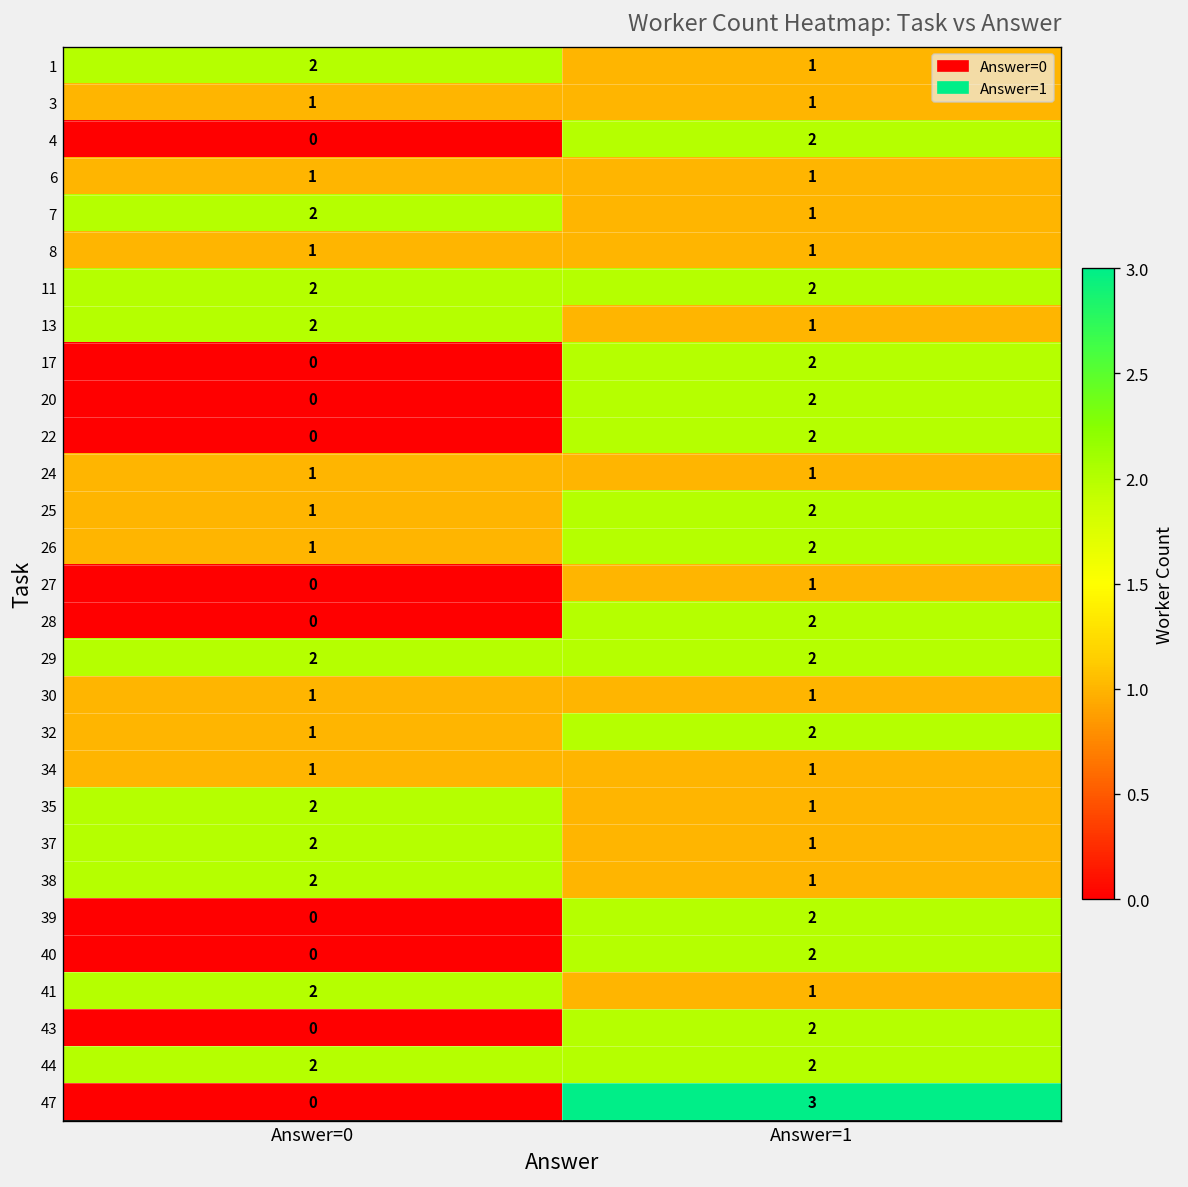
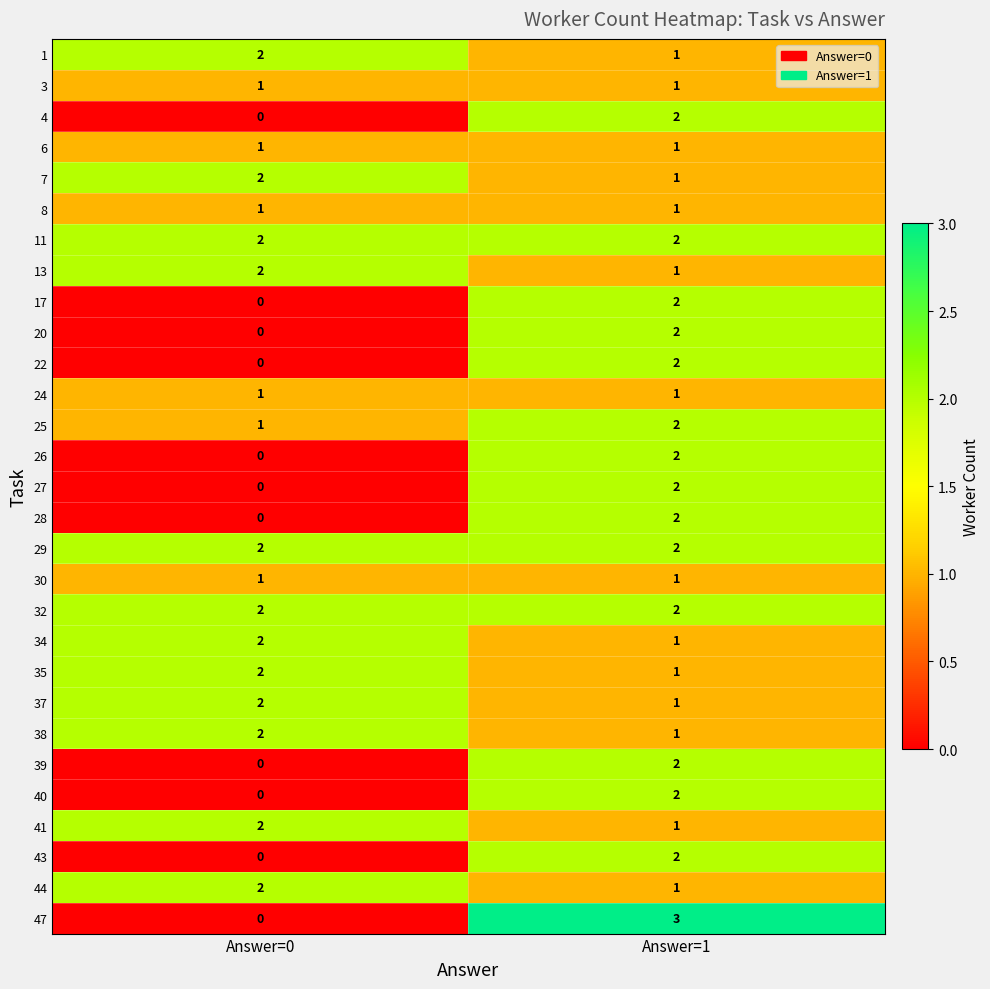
  {
    "1": {
      "Answer=0": 2,
      "Answer=1": 1
    },
    "3": {
      "Answer=0": 1,
      "Answer=1": 1
    },
    "4": {
      "Answer=0": 0,
      "Answer=1": 2
    },
    "6": {
      "Answer=0": 1,
      "Answer=1": 1
    },
    "7": {
      "Answer=0": 2,
      "Answer=1": 1
    },
    "8": {
      "Answer=0": 1,
      "Answer=1": 1
    },
    "11": {
      "Answer=0": 2,
      "Answer=1": 2
    },
    "13": {
      "Answer=0": 2,
      "Answer=1": 1
    },
    "17": {
      "Answer=0": 0,
      "Answer=1": 2
    },
    "20": {
      "Answer=0": 0,
      "Answer=1": 2
    },
    "22": {
      "Answer=0": 0,
      "Answer=1": 2
    },
    "24": {
      "Answer=0": 1,
      "Answer=1": 1
    },
    "25": {
      "Answer=0": 1,
      "Answer=1": 2
    },
    "26": {
-     "Answer=0": 1,
+     "Answer=0": 0,
      "Answer=1": 2
    },
    "27": {
      "Answer=0": 0,
-     "Answer=1": 1
+     "Answer=1": 2
    },
    "28": {
      "Answer=0": 0,
      "Answer=1": 2
    },
    "29": {
      "Answer=0": 2,
      "Answer=1": 2
    },
    "30": {
      "Answer=0": 1,
      "Answer=1": 1
    },
    "32": {
-     "Answer=0": 1,
+     "Answer=0": 2,
      "Answer=1": 2
    },
    "34": {
-     "Answer=0": 1,
+     "Answer=0": 2,
      "Answer=1": 1
    },
    "35": {
      "Answer=0": 2,
      "Answer=1": 1
    },
    "37": {
      "Answer=0": 2,
      "Answer=1": 1
    },
    "38": {
      "Answer=0": 2,
      "Answer=1": 1
    },
    "39": {
      "Answer=0": 0,
      "Answer=1": 2
    },
    "40": {
      "Answer=0": 0,
      "Answer=1": 2
    },
    "41": {
      "Answer=0": 2,
      "Answer=1": 1
    },
    "43": {
      "Answer=0": 0,
      "Answer=1": 2
    },
    "44": {
      "Answer=0": 2,
-     "Answer=1": 2
+     "Answer=1": 1
    },
    "47": {
      "Answer=0": 0,
      "Answer=1": 3
    }
  }
